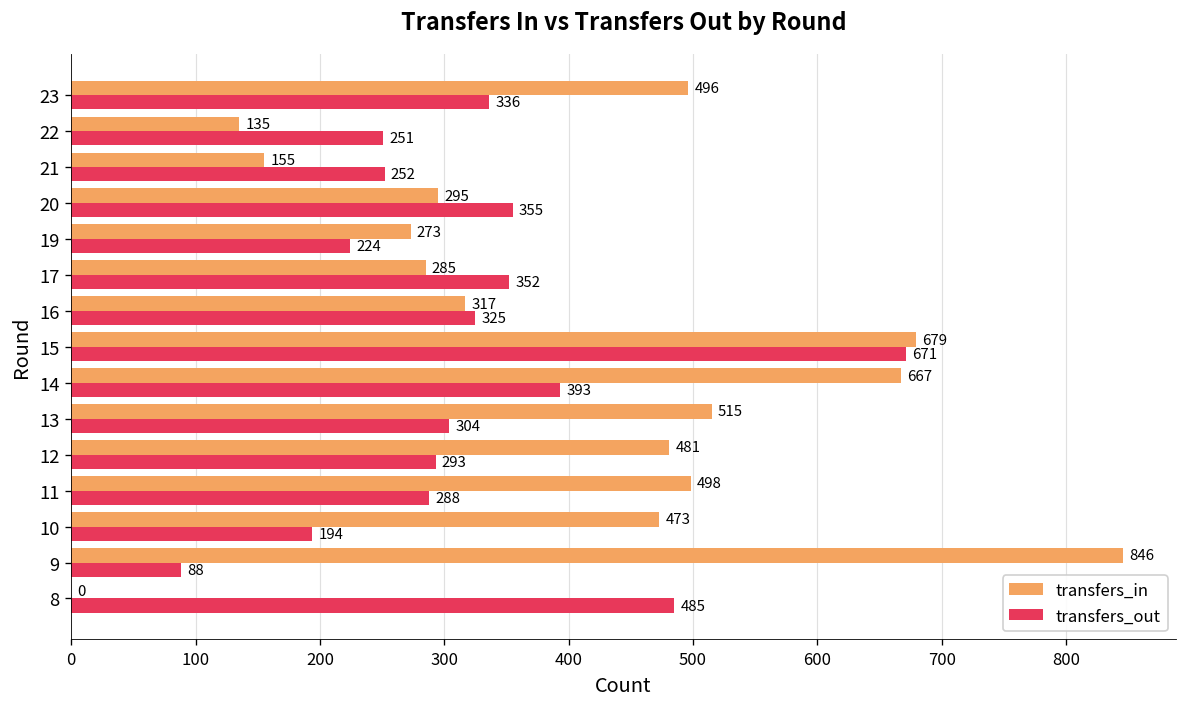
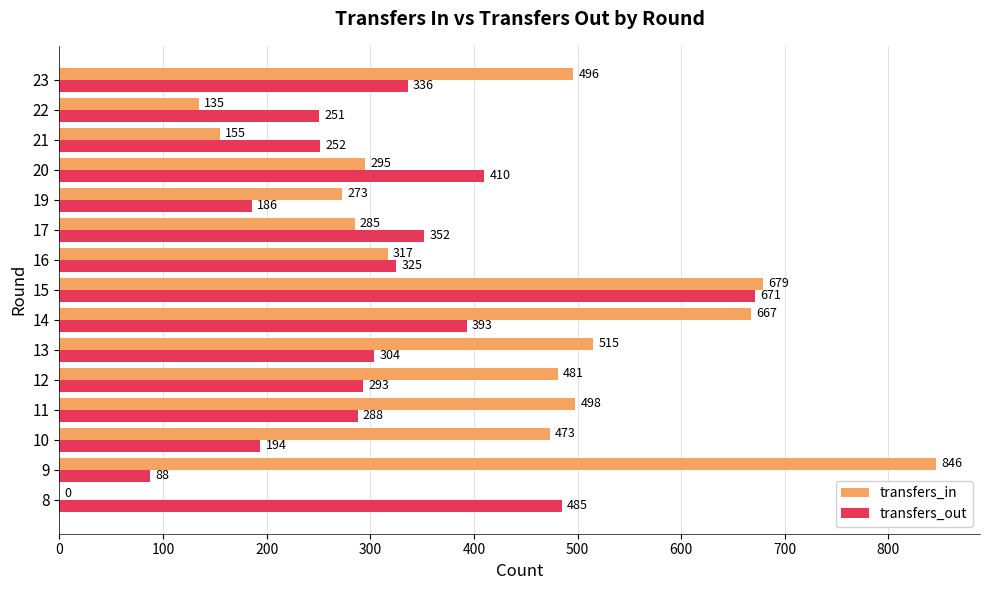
  {
    "transfers_in": {
      "23": 496,
      "22": 135,
      "21": 155,
      "20": 295,
      "19": 273,
      "17": 285,
      "16": 317,
      "15": 679,
      "14": 667,
      "13": 515,
      "12": 481,
      "11": 498,
      "10": 473,
      "9": 846,
      "8": 0
    },
    "transfers_out": {
      "23": 336,
      "22": 251,
      "21": 252,
-     "20": 355,
-     "19": 224,
+     "20": 410,
+     "19": 186,
      "17": 352,
      "16": 325,
      "15": 671,
      "14": 393,
      "13": 304,
      "12": 293,
      "11": 288,
      "10": 194,
      "9": 88,
      "8": 485
    }
  }
